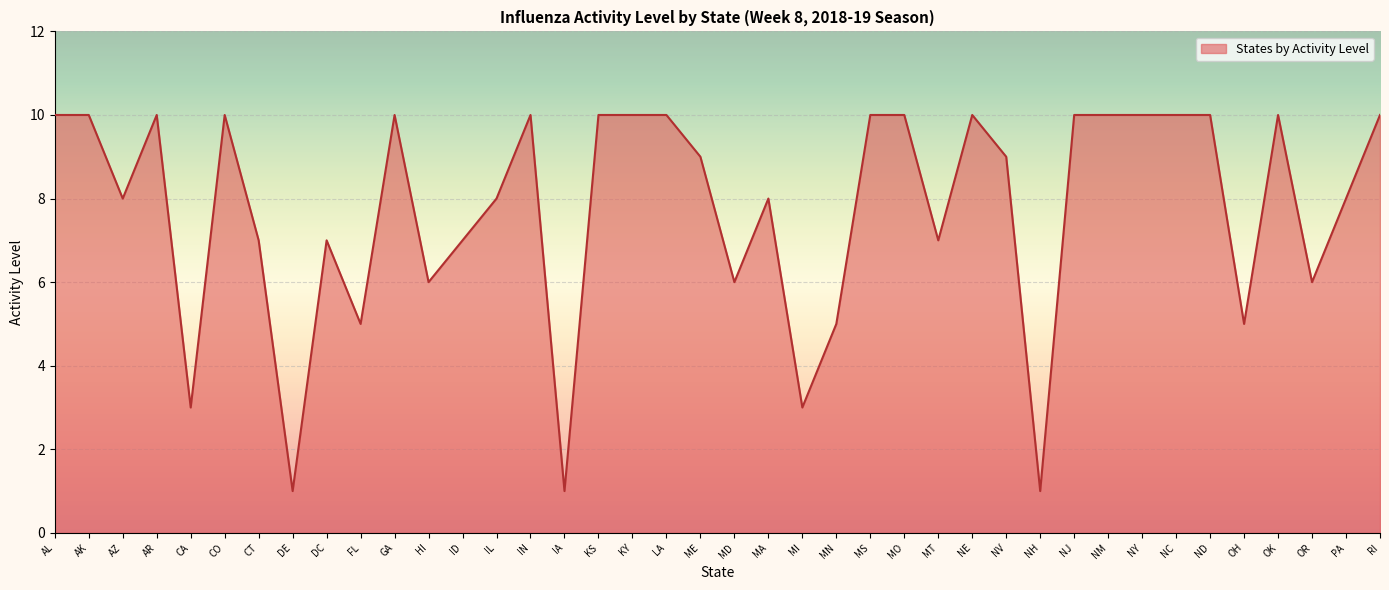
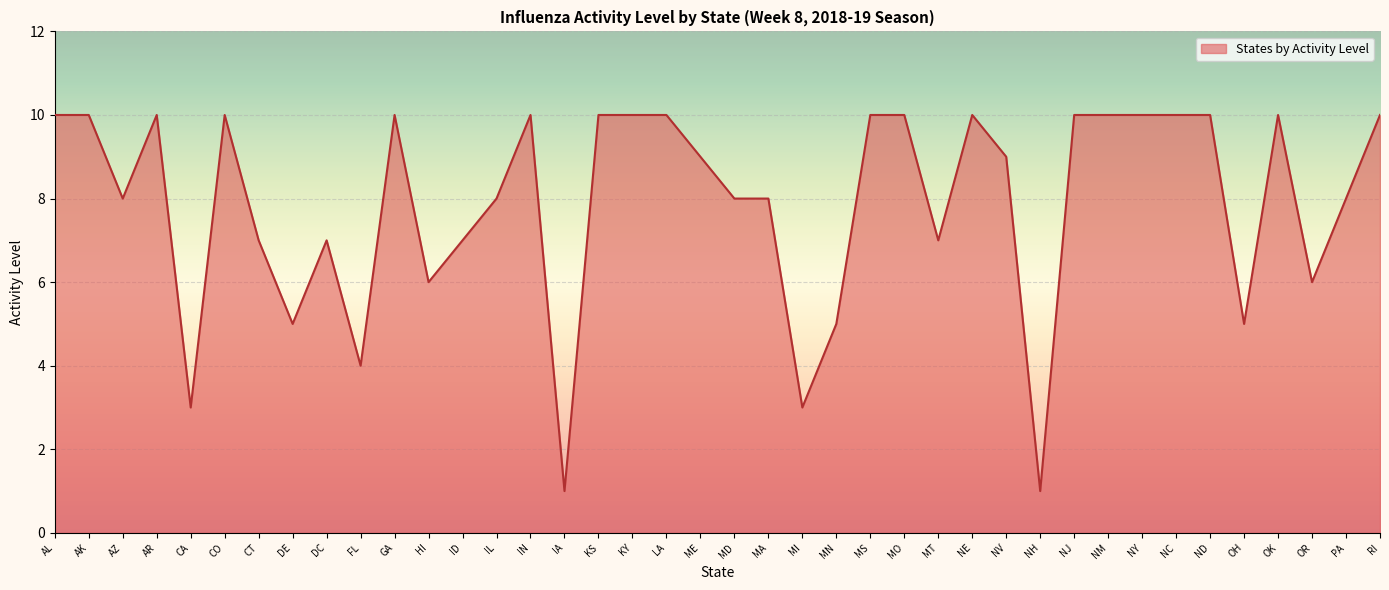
  {
    "AL": 10,
    "AK": 10,
    "AZ": 8,
    "AR": 10,
    "CA": 3,
    "CO": 10,
    "CT": 7,
-   "DE": 1,
+   "DE": 5,
    "DC": 7,
-   "FL": 5,
+   "FL": 4,
    "GA": 10,
    "HI": 6,
    "ID": 7,
    "IL": 8,
    "IN": 10,
    "IA": 1,
    "KS": 10,
    "KY": 10,
    "LA": 10,
    "ME": 9,
-   "MD": 6,
+   "MD": 8,
    "MA": 8,
    "MI": 3,
    "MN": 5,
    "MS": 10,
    "MO": 10,
    "MT": 7,
    "NE": 10,
    "NV": 9,
    "NH": 1,
    "NJ": 10,
    "NM": 10,
    "NY": 10,
    "NC": 10,
    "ND": 10,
    "OH": 5,
    "OK": 10,
    "OR": 6,
    "PA": 8,
    "RI": 10
  }
